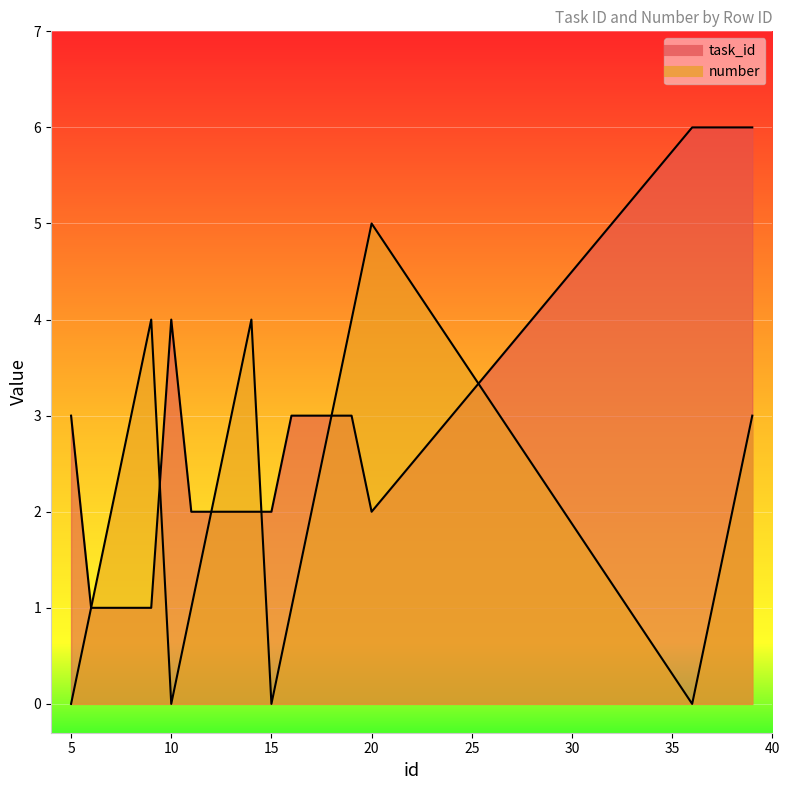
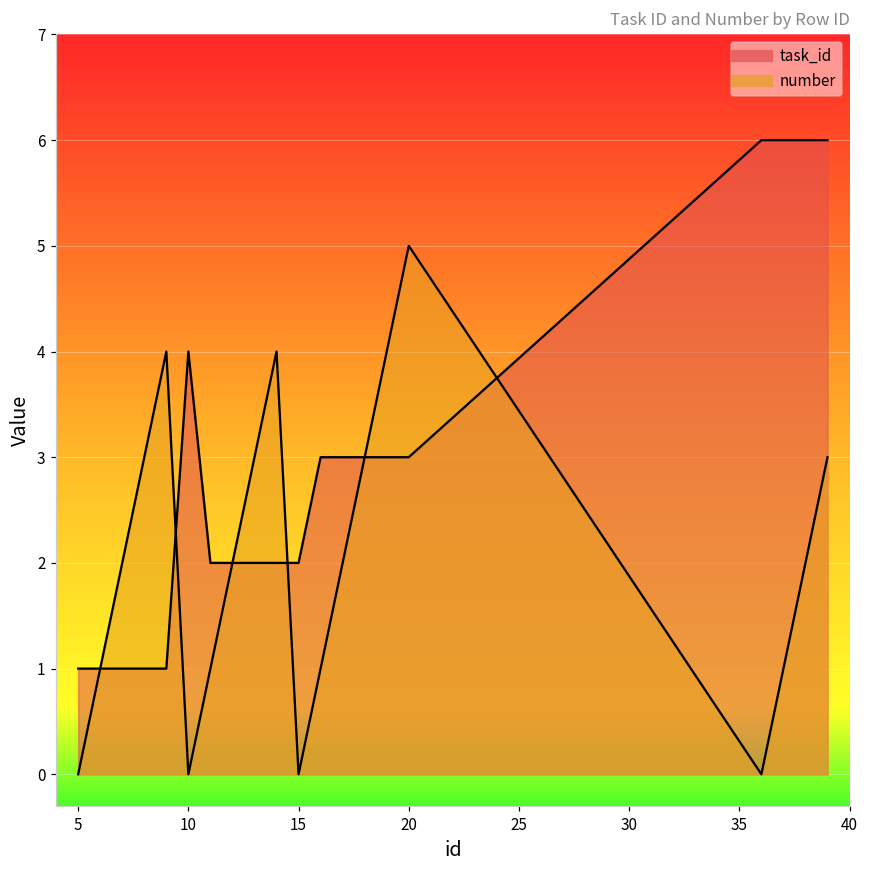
  {
    "task_id": {
-     "5": 3,
+     "5": 1,
      "10": 4,
      "15": 2,
-     "20": 2
+     "20": 3
    },
    "number": {
      "5": 0,
      "10": 0,
      "15": 0,
      "20": 5
    }
  }
